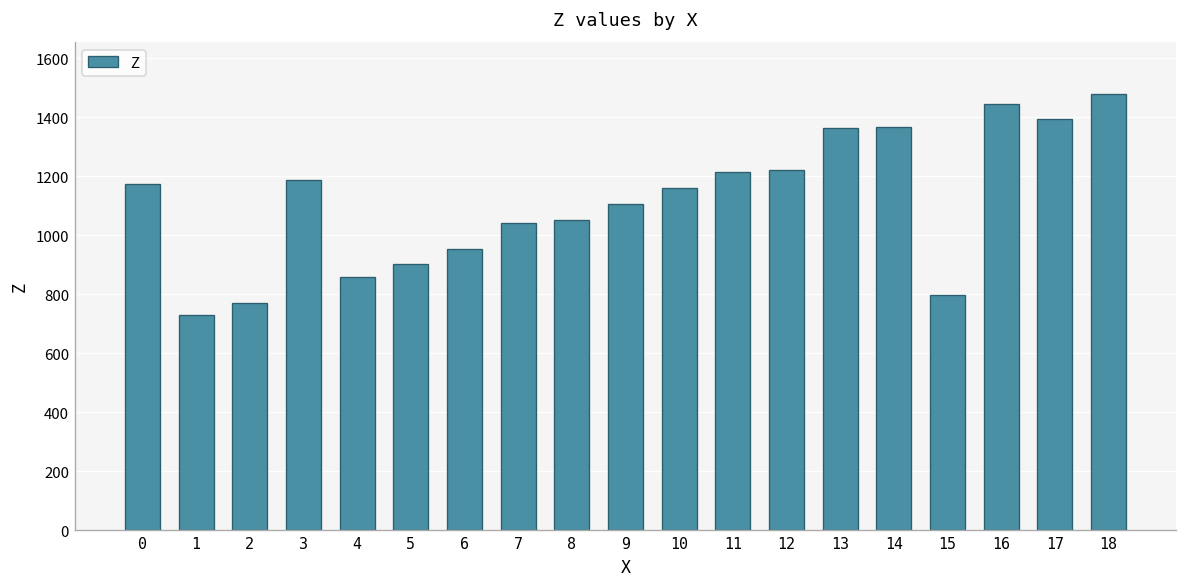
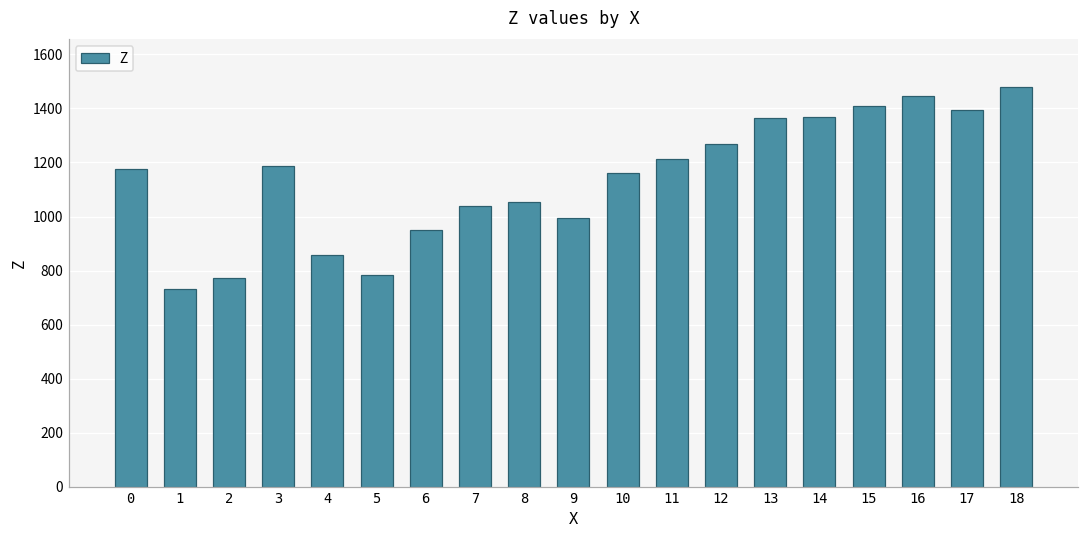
  {
    "0": 1170,
    "1": 730,
    "2": 770,
    "3": 1190,
    "4": 860,
-   "5": 900,
+   "5": 790,
    "6": 950,
    "7": 1040,
    "8": 1050,
-   "9": 1110,
+   "9": 990,
    "10": 1160,
    "11": 1210,
-   "12": 1220,
+   "12": 1270,
    "13": 1360,
    "14": 1370,
-   "15": 800,
+   "15": 1410,
    "16": 1440,
    "17": 1390,
    "18": 1480
  }
